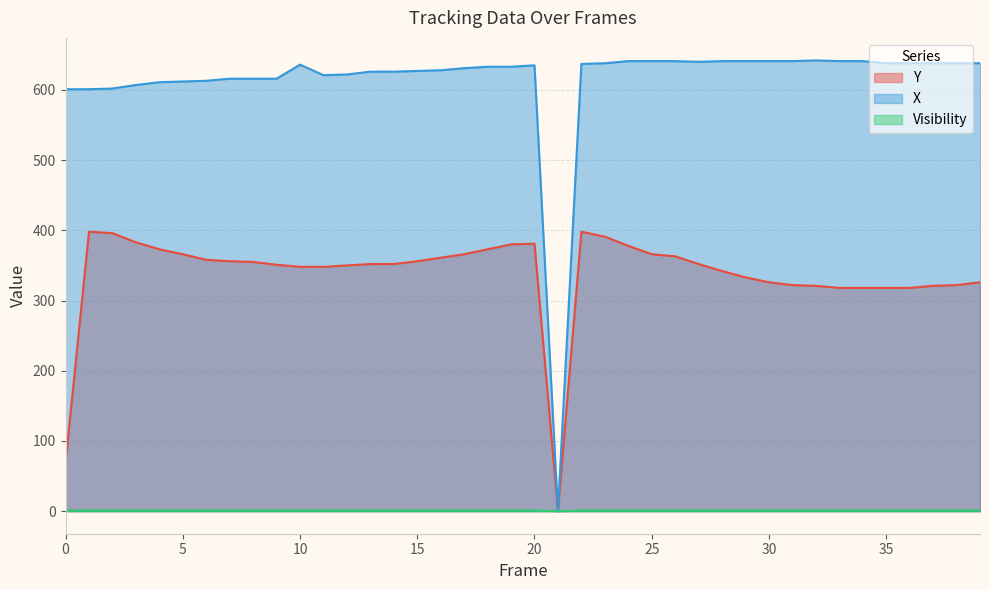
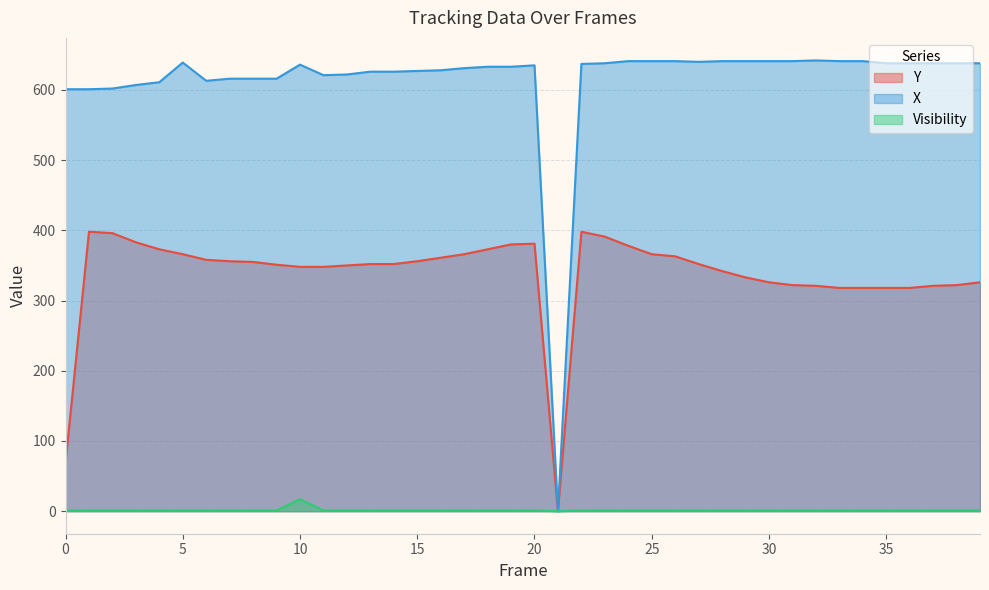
  {
    "Y": {
      "0": 70,
      "5": 370,
      "10": 350,
      "15": 360,
      "20": 380,
      "25": 370,
      "30": 330,
      "35": 320
    },
    "X": {
      "0": 600,
-     "5": 610,
+     "5": 640,
      "10": 640,
      "15": 630,
      "20": 640,
      "25": 640,
      "30": 640
    },
    "Visibility": {
      "0": 0,
      "5": 0,
-     "10": 0,
+     "10": 20,
      "15": 0,
      "20": 0,
      "25": 0,
      "30": 0,
      "35": 0
    }
  }
